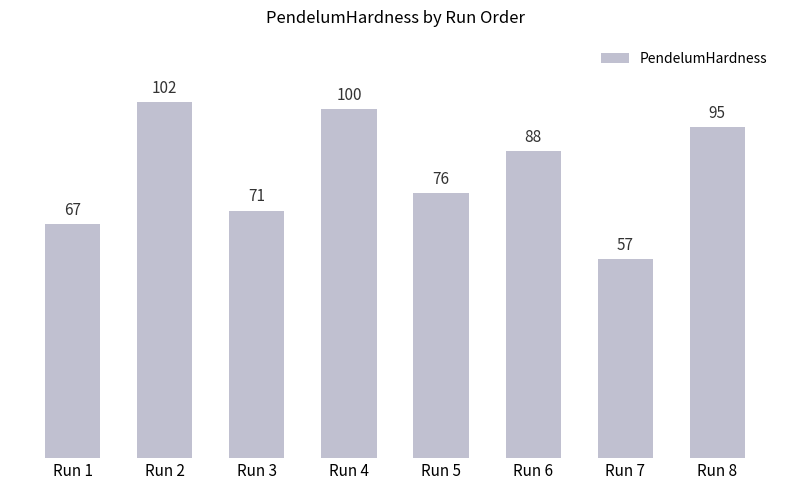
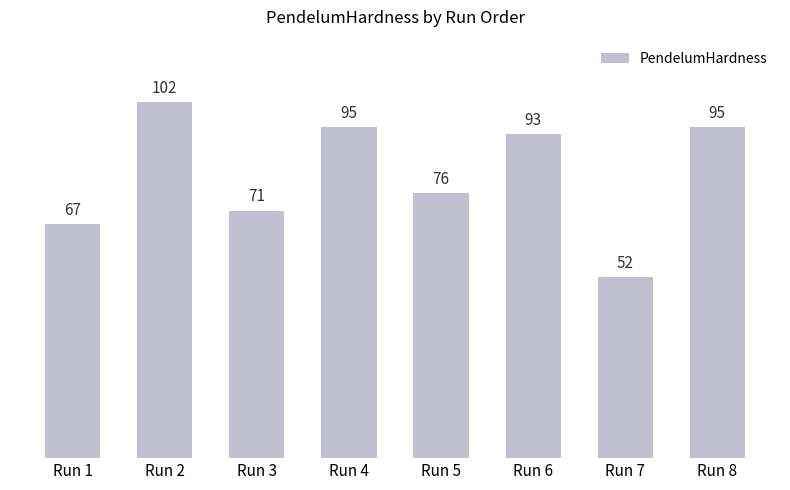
  {
    "Run 1": 67,
    "Run 2": 102,
    "Run 3": 71,
-   "Run 4": 100,
+   "Run 4": 95,
    "Run 5": 76,
-   "Run 6": 88,
-   "Run 7": 57,
+   "Run 6": 93,
+   "Run 7": 52,
    "Run 8": 95
  }
